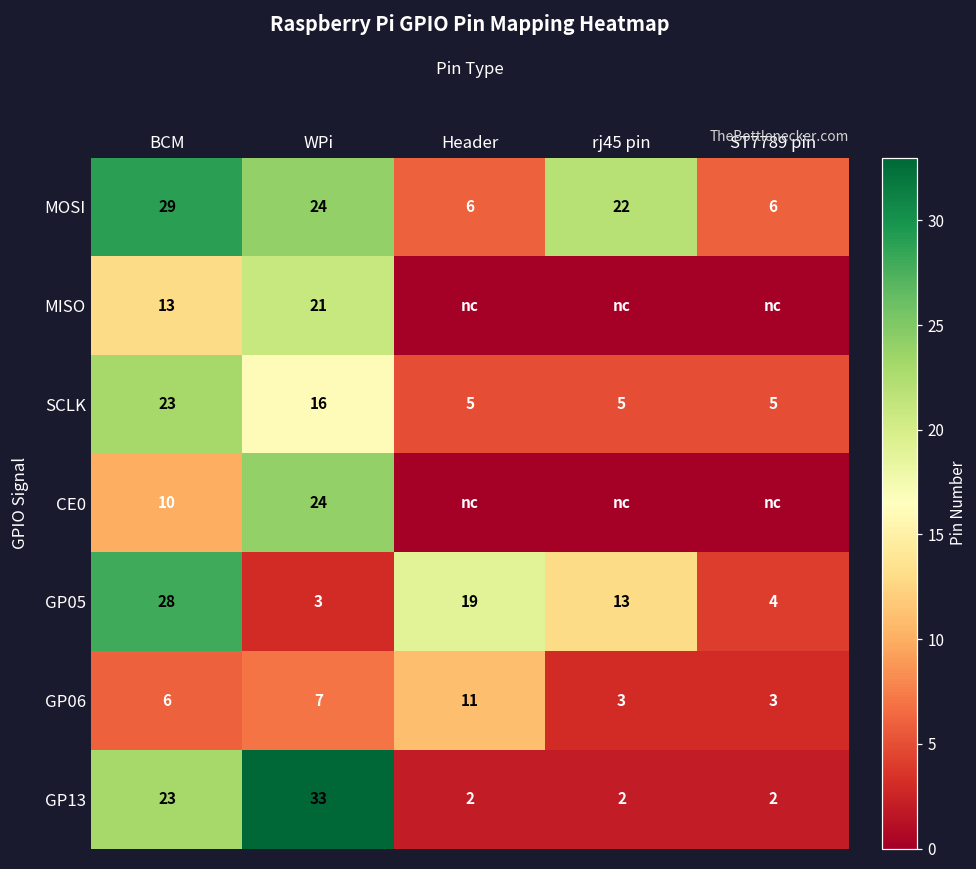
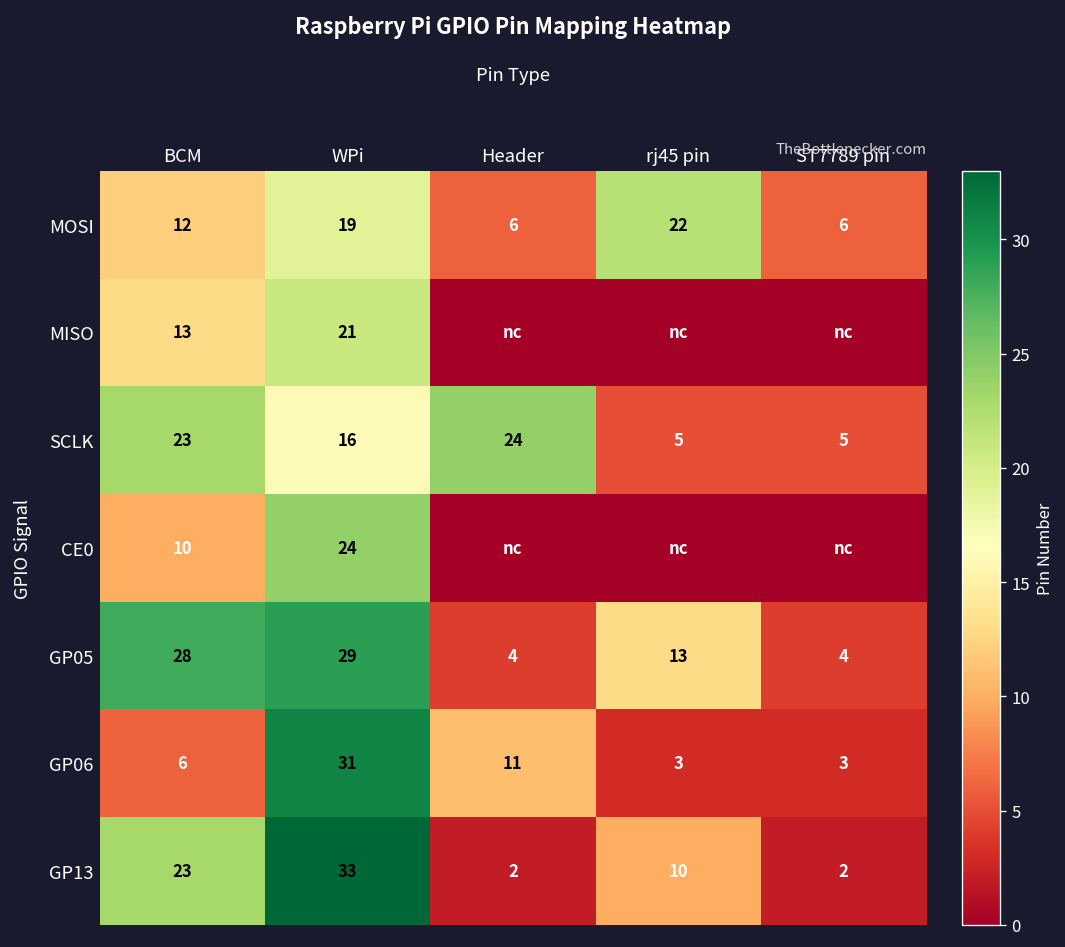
  {
    "MOSI": {
-     "BCM": 29,
-     "WPi": 24,
+     "BCM": 12,
+     "WPi": 19,
      "Header": 6,
      "rj45 pin": 22,
      "ST7789 pin": 6
    },
    "MISO": {
      "BCM": 13,
      "WPi": 21
    },
    "SCLK": {
      "BCM": 23,
      "WPi": 16,
-     "Header": 5,
+     "Header": 24,
      "rj45 pin": 5,
      "ST7789 pin": 5
    },
    "CE0": {
      "BCM": 10,
      "WPi": 24
    },
    "GP05": {
      "BCM": 28,
-     "WPi": 3,
-     "Header": 19,
+     "WPi": 29,
+     "Header": 4,
      "rj45 pin": 13,
      "ST7789 pin": 4
    },
    "GP06": {
      "BCM": 6,
-     "WPi": 7,
+     "WPi": 31,
      "Header": 11,
      "rj45 pin": 3,
      "ST7789 pin": 3
    },
    "GP13": {
      "BCM": 23,
      "WPi": 33,
      "Header": 2,
-     "rj45 pin": 2,
+     "rj45 pin": 10,
      "ST7789 pin": 2
    }
  }
